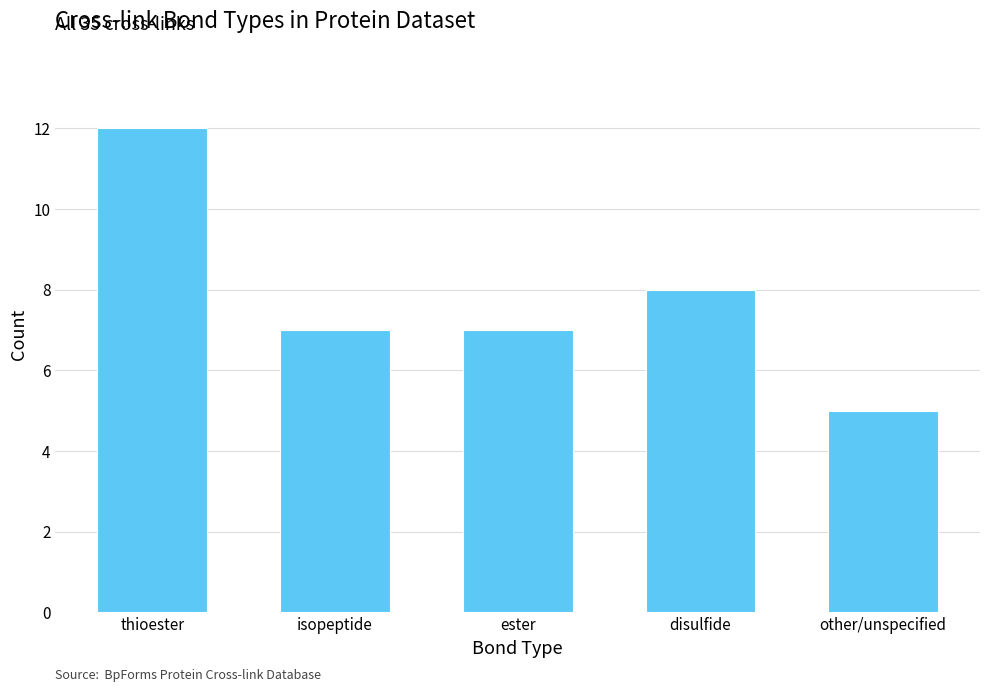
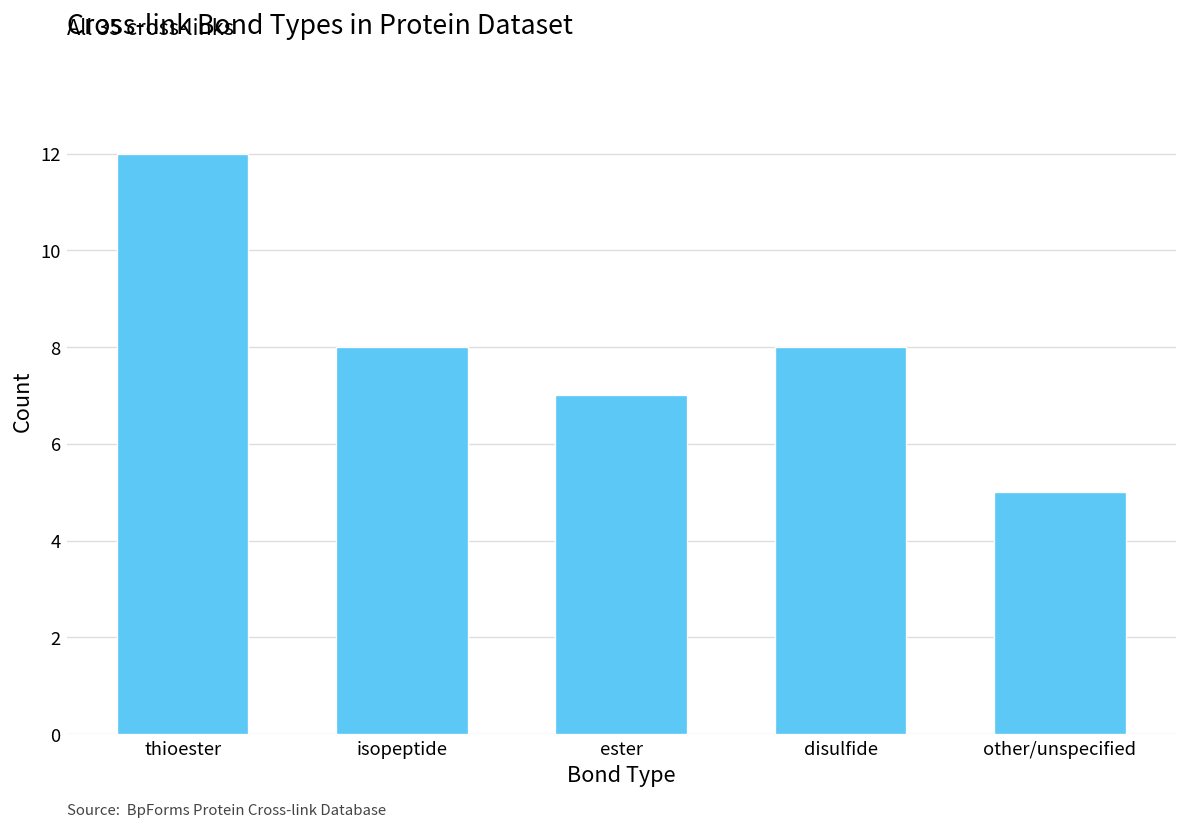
  {
    "thioester": 12,
-   "isopeptide": 7,
+   "isopeptide": 8,
    "ester": 7,
    "disulfide": 8,
    "other/unspecified": 5
  }
